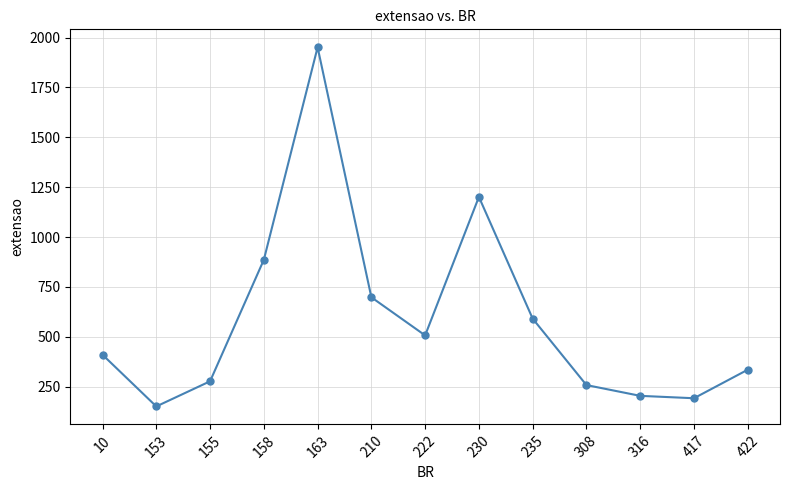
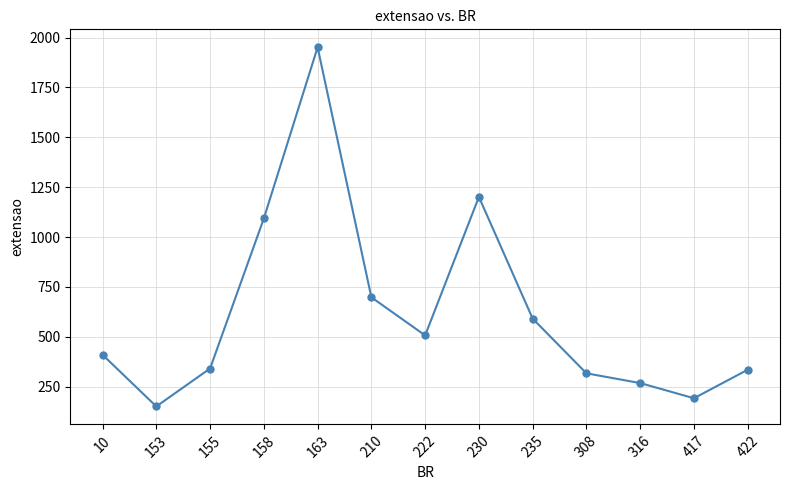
  {
    "10": 410,
    "153": 150,
-   "155": 280,
-   "158": 890,
+   "155": 340,
+   "158": 1090,
    "163": 1950,
    "210": 700,
    "222": 510,
    "230": 1200,
    "235": 590,
-   "308": 260,
-   "316": 200,
+   "308": 320,
+   "316": 270,
    "417": 190,
    "422": 340
  }
